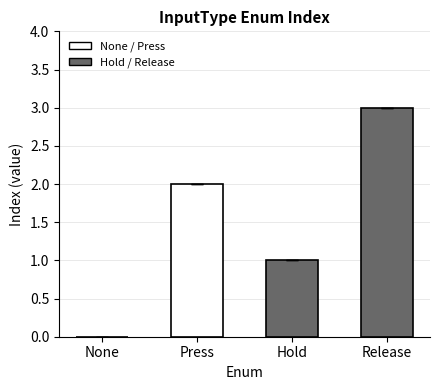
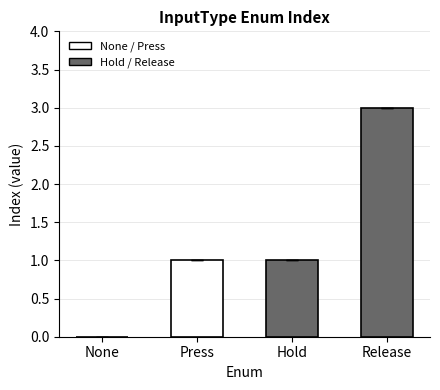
  {
    "None": 0,
-   "Press": 2,
+   "Press": 1,
    "Hold": 1,
    "Release": 3
  }
